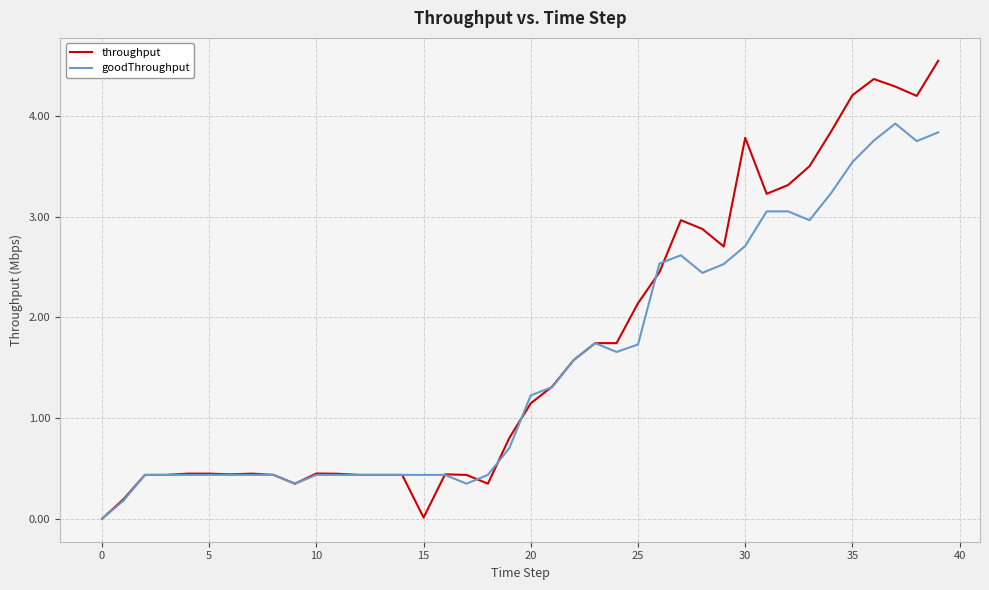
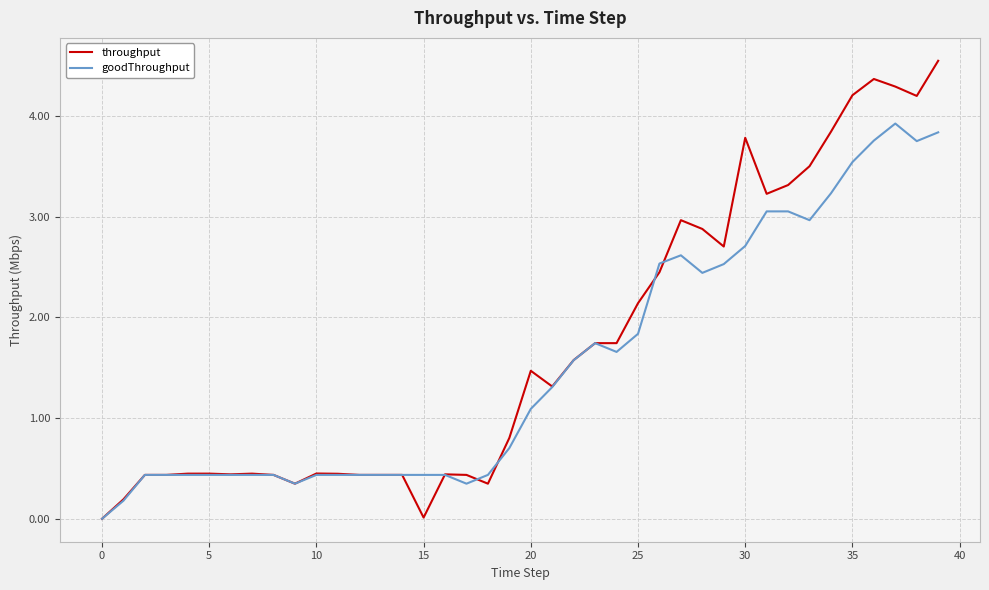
  {
    "throughput": {
      "15": 0.01,
-     "20": 1.15,
+     "20": 1.47,
      "25": 2.14,
      "30": 3.78,
      "35": 4.21
    },
    "goodThroughput": {
      "15": 0.44,
-     "20": 1.23,
-     "25": 1.73,
+     "20": 1.09,
+     "25": 1.84,
      "30": 2.71,
      "35": 3.54
    }
  }
